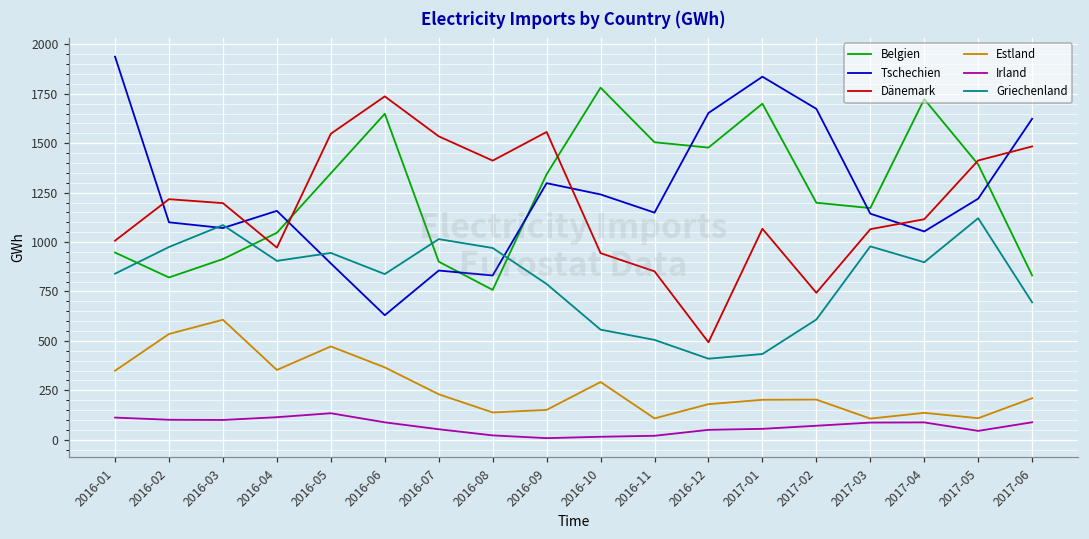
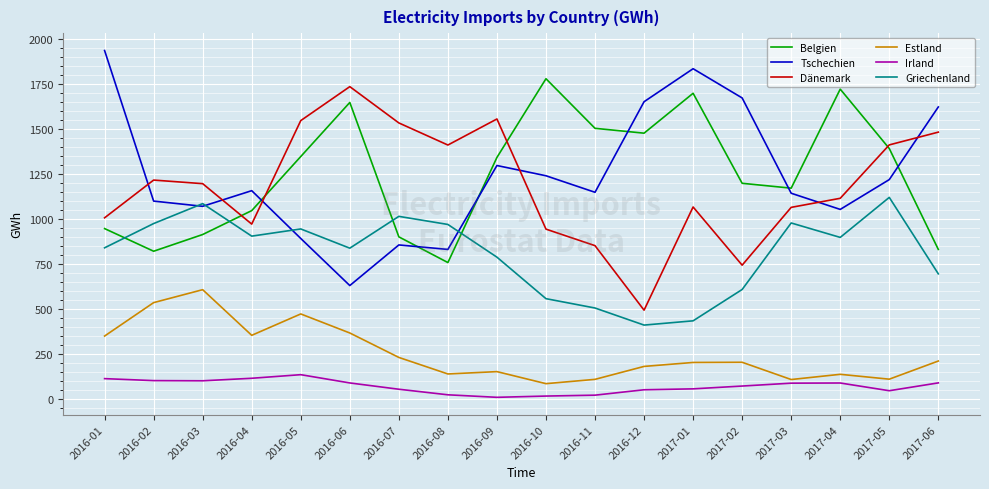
  {
    "Belgien": {
      "2016-01": 950,
      "2016-02": 820,
      "2016-03": 910,
      "2016-04": 1050,
      "2016-05": 1350,
      "2016-06": 1650,
      "2016-07": 900,
      "2016-08": 760,
      "2016-09": 1340,
      "2016-10": 1780,
      "2016-11": 1510,
      "2016-12": 1480,
      "2017-01": 1700,
      "2017-02": 1200,
      "2017-03": 1170,
      "2017-04": 1720,
      "2017-05": 1390,
      "2017-06": 830
    },
    "Tschechien": {
      "2016-01": 1940,
      "2016-02": 1100,
      "2016-03": 1070,
      "2016-04": 1160,
      "2016-05": 890,
      "2016-06": 630,
      "2016-07": 860,
      "2016-08": 830,
      "2016-09": 1300,
      "2016-10": 1240,
      "2016-11": 1150,
      "2016-12": 1650,
      "2017-01": 1840,
      "2017-02": 1670,
      "2017-03": 1140,
      "2017-04": 1050,
      "2017-05": 1220,
      "2017-06": 1620
    },
    "Dänemark": {
      "2016-01": 1010,
      "2016-02": 1220,
      "2016-03": 1200,
      "2016-04": 970,
      "2016-05": 1550,
      "2016-06": 1740,
      "2016-07": 1540,
      "2016-08": 1410,
      "2016-09": 1560,
      "2016-10": 940,
      "2016-11": 850,
      "2016-12": 490,
      "2017-01": 1070,
      "2017-02": 740,
      "2017-03": 1070,
      "2017-04": 1120,
      "2017-05": 1410,
      "2017-06": 1480
    },
    "Estland": {
      "2016-01": 350,
      "2016-02": 540,
      "2016-03": 610,
      "2016-04": 350,
      "2016-05": 470,
      "2016-06": 370,
      "2016-07": 230,
      "2016-08": 140,
      "2016-09": 150,
-     "2016-10": 290,
+     "2016-10": 80,
      "2016-11": 110,
      "2016-12": 180,
      "2017-01": 200,
      "2017-02": 200,
      "2017-03": 110,
      "2017-04": 140,
      "2017-05": 110,
      "2017-06": 210
    },
    "Irland": {
      "2016-01": 110,
      "2016-02": 100,
      "2016-03": 100,
      "2016-04": 110,
      "2016-05": 130,
      "2016-06": 90,
      "2016-07": 50,
      "2016-08": 20,
      "2016-09": 10,
      "2016-10": 20,
      "2016-11": 20,
      "2016-12": 50,
      "2017-01": 60,
      "2017-02": 70,
      "2017-03": 90,
      "2017-04": 90,
      "2017-05": 40,
      "2017-06": 90
    },
    "Griechenland": {
      "2016-01": 840,
      "2016-02": 980,
      "2016-03": 1090,
      "2016-04": 910,
      "2016-05": 950,
      "2016-06": 840,
      "2016-07": 1020,
      "2016-08": 970,
      "2016-09": 790,
      "2016-10": 560,
      "2016-11": 510,
      "2016-12": 410,
      "2017-01": 430,
      "2017-02": 610,
      "2017-03": 980,
      "2017-04": 900,
      "2017-05": 1120,
      "2017-06": 700
    }
  }
